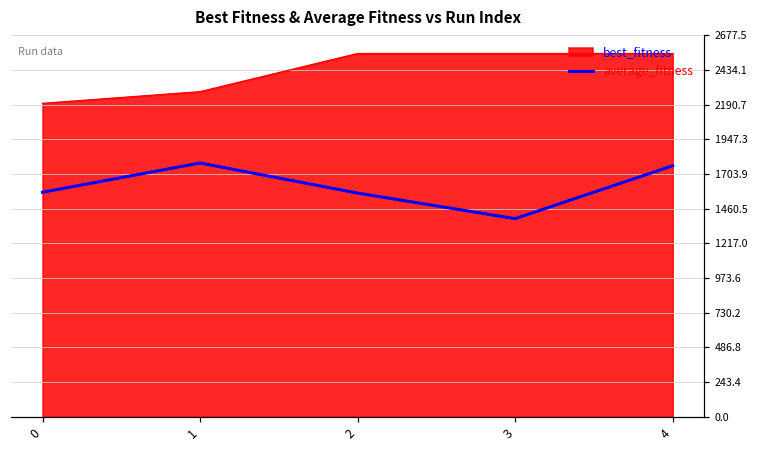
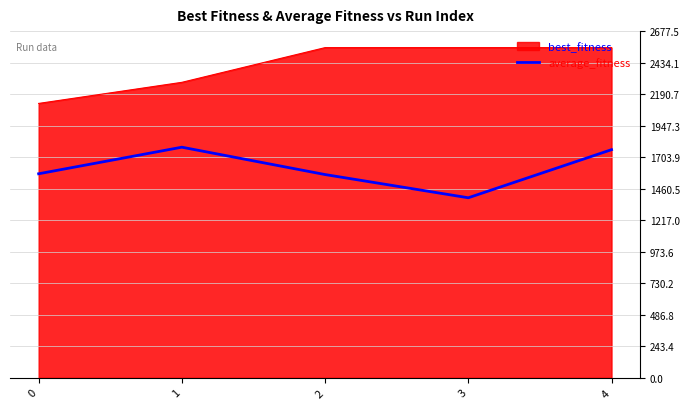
  {
    "best_fitness": {
-     "0": 2200,
+     "0": 2120,
      "1": 2280,
      "2": 2550,
      "3": 2550,
      "4": 2550
    }
  }
